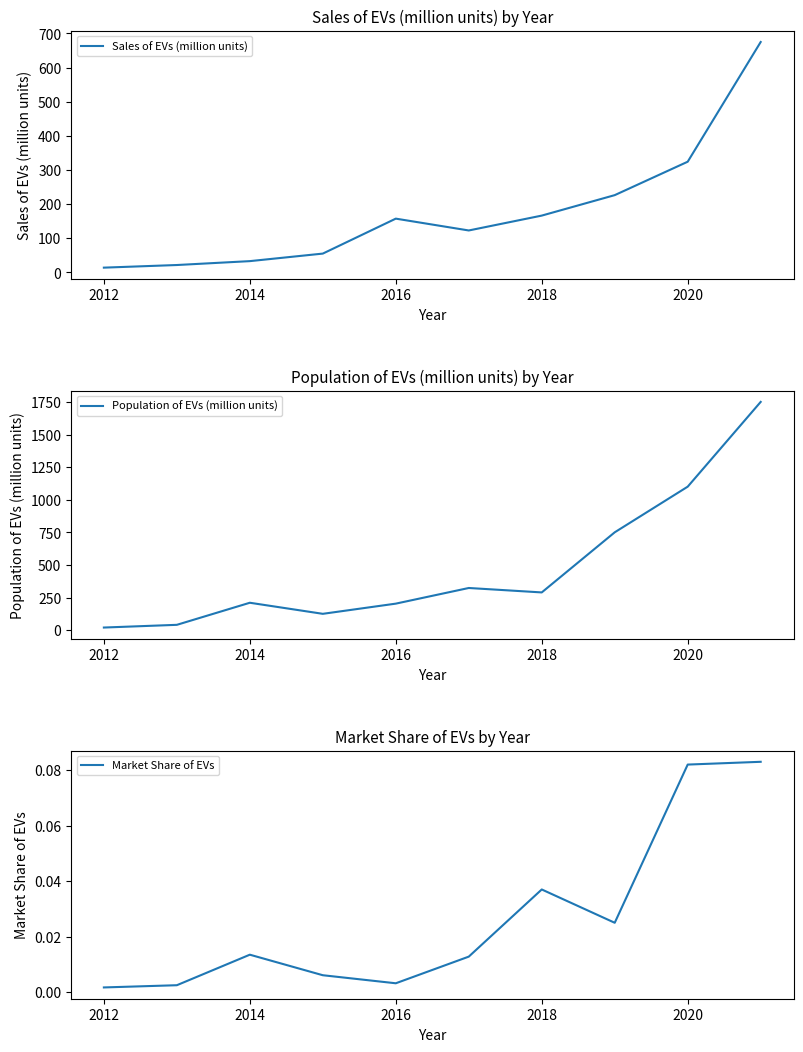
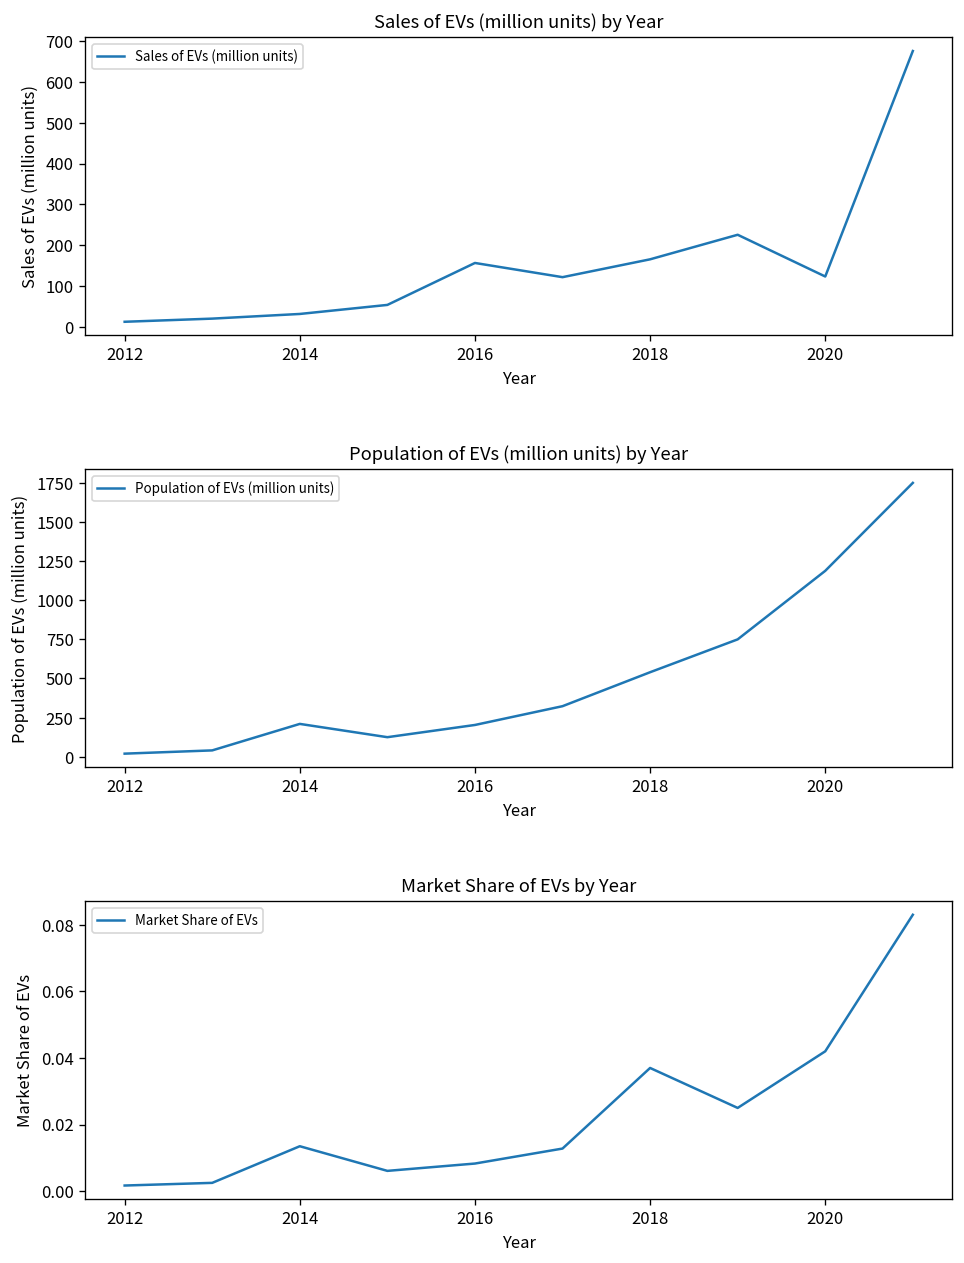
  {
    "Sales of EVs (million units) by Year": {
      "2012": 10,
      "2014": 30,
      "2016": 160,
      "2018": 170,
-     "2020": 320
+     "2020": 120
    },
    "Population of EVs (million units) by Year": {
      "2012": 20,
      "2014": 210,
      "2016": 200,
-     "2018": 290,
-     "2020": 1100
+     "2018": 540,
+     "2020": 1190
    },
    "Market Share of EVs by Year": {
      "2012": 0.002,
      "2014": 0.014,
-     "2016": 0.003,
+     "2016": 0.008,
      "2018": 0.037,
-     "2020": 0.082
+     "2020": 0.042
    }
  }
